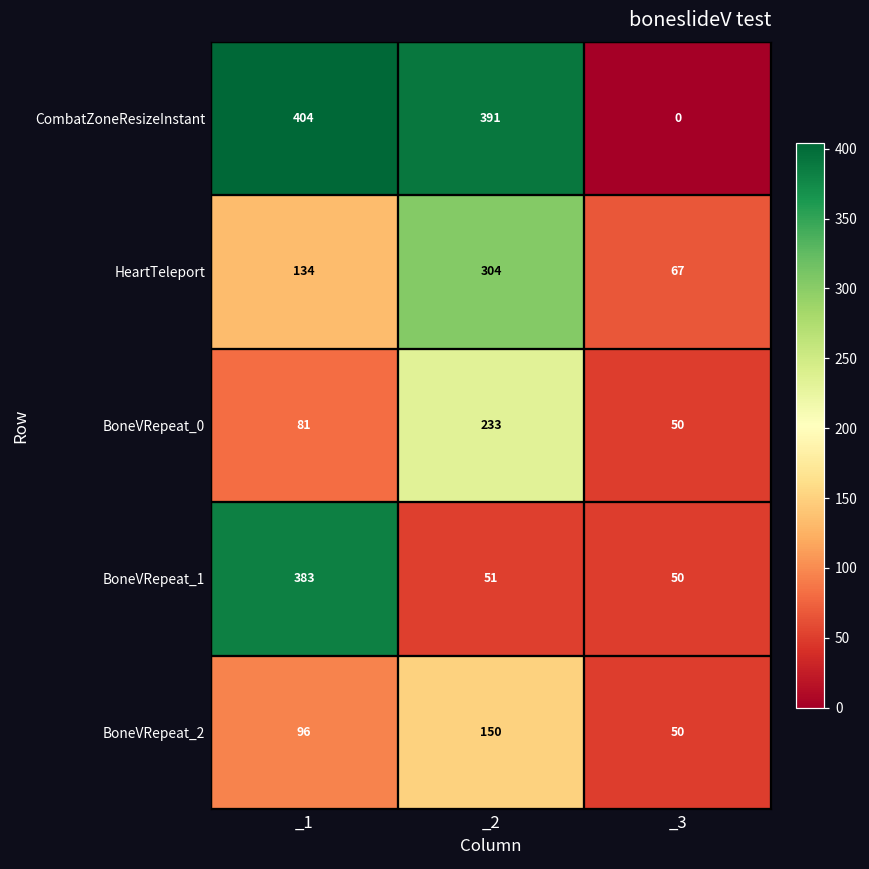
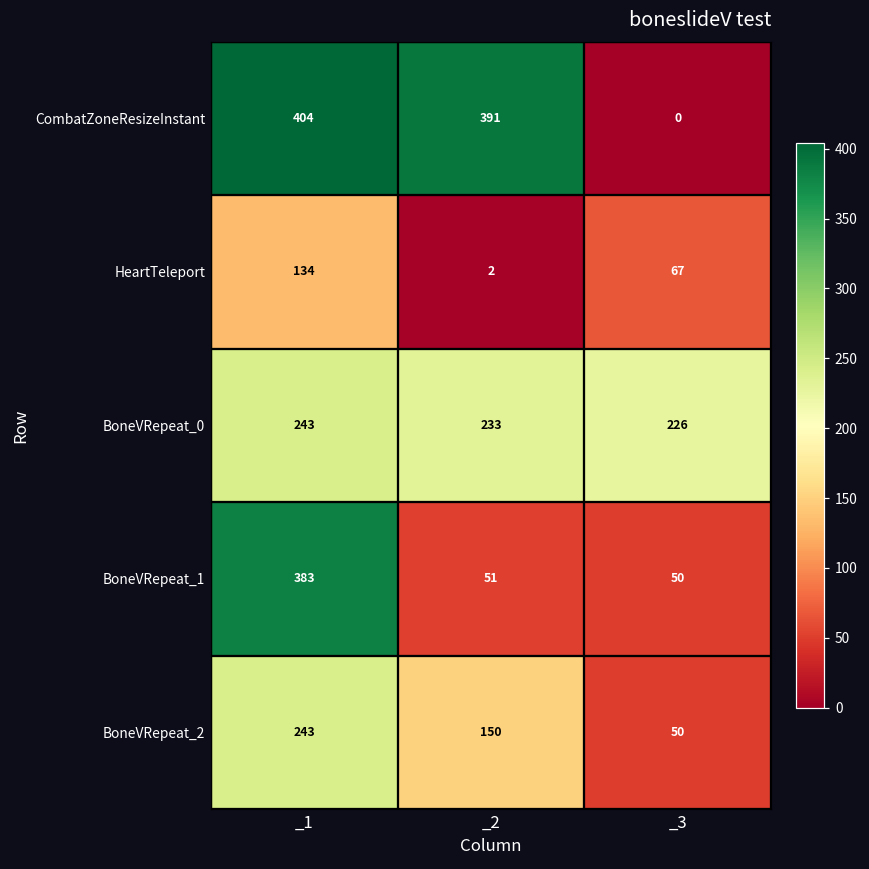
  {
    "CombatZoneResizeInstant": {
      "_1": 404,
      "_2": 391,
      "_3": 0
    },
    "HeartTeleport": {
      "_1": 134,
-     "_2": 304,
+     "_2": 2,
      "_3": 67
    },
    "BoneVRepeat_0": {
-     "_1": 81,
+     "_1": 243,
      "_2": 233,
-     "_3": 50
+     "_3": 226
    },
    "BoneVRepeat_1": {
      "_1": 383,
      "_2": 51,
      "_3": 50
    },
    "BoneVRepeat_2": {
-     "_1": 96,
+     "_1": 243,
      "_2": 150,
      "_3": 50
    }
  }
